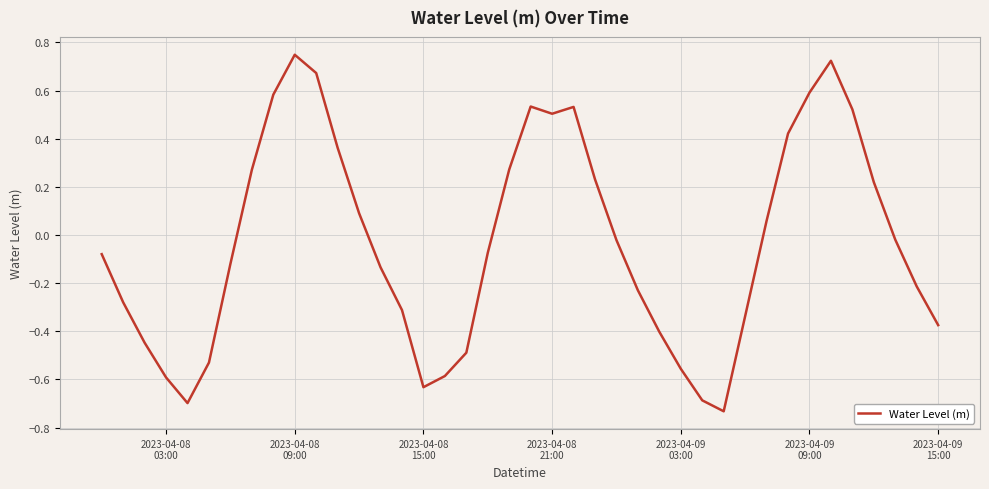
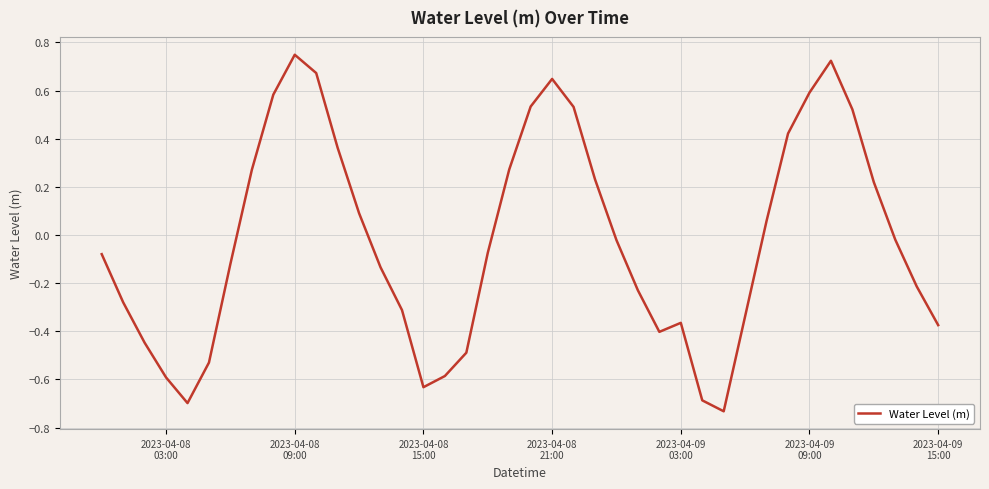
  {
    "2023-04-08 03:00": -0.59,
    "2023-04-08 09:00": 0.75,
    "2023-04-08 15:00": -0.63,
-   "2023-04-08 21:00": 0.50,
-   "2023-04-09 03:00": -0.56,
+   "2023-04-08 21:00": 0.65,
+   "2023-04-09 03:00": -0.36,
    "2023-04-09 09:00": 0.59,
    "2023-04-09 15:00": -0.37
  }
